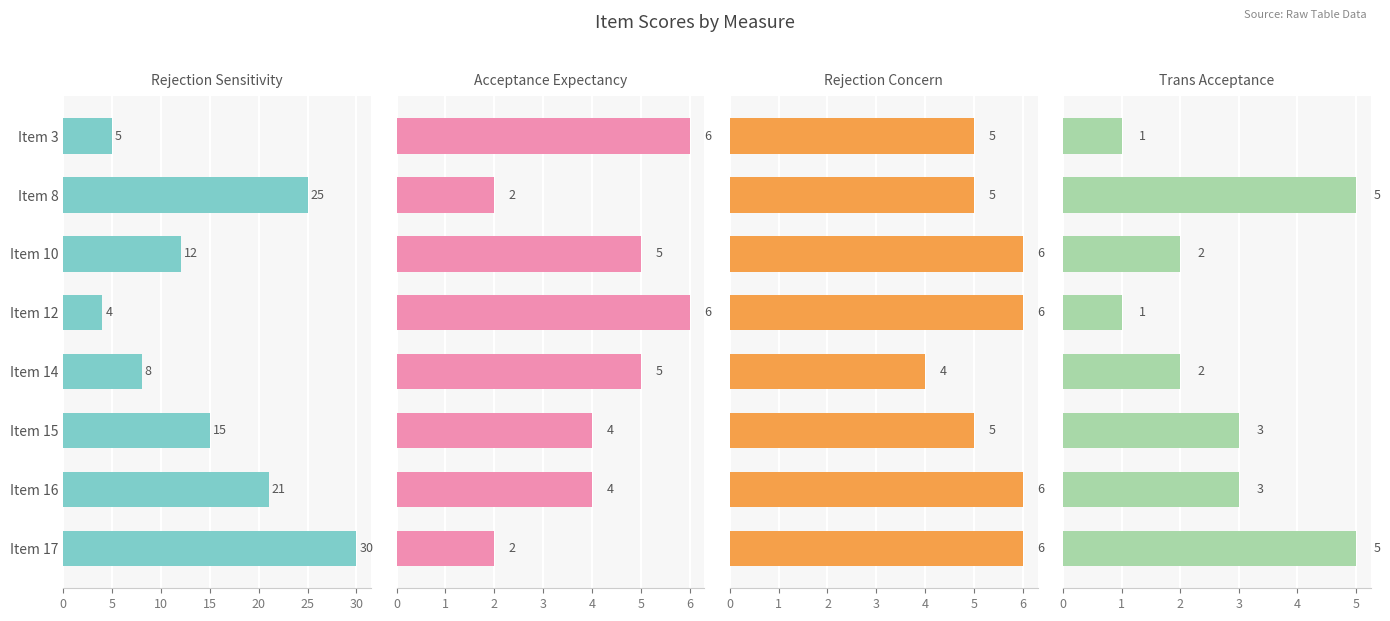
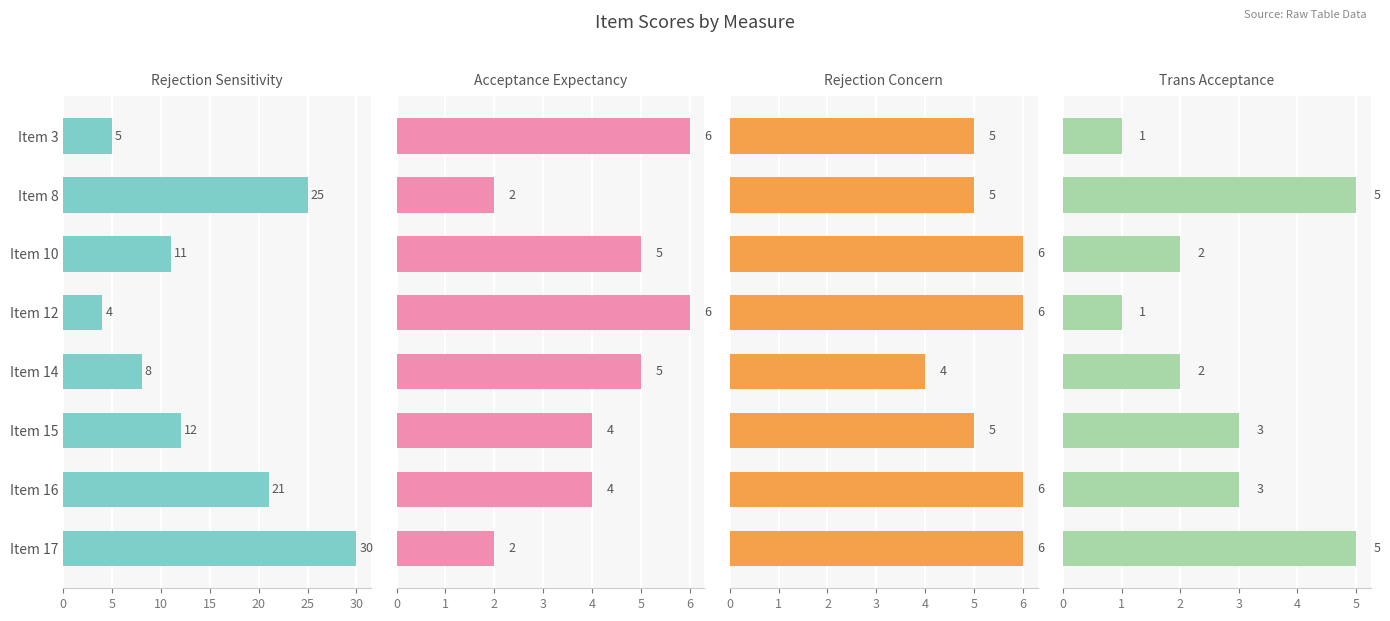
  {
    "Rejection Sensitivity": {
      "Item 3": 5,
      "Item 8": 25,
-     "Item 10": 12,
+     "Item 10": 11,
      "Item 12": 4,
      "Item 14": 8,
-     "Item 15": 15,
+     "Item 15": 12,
      "Item 16": 21,
      "Item 17": 30
    }
  }
